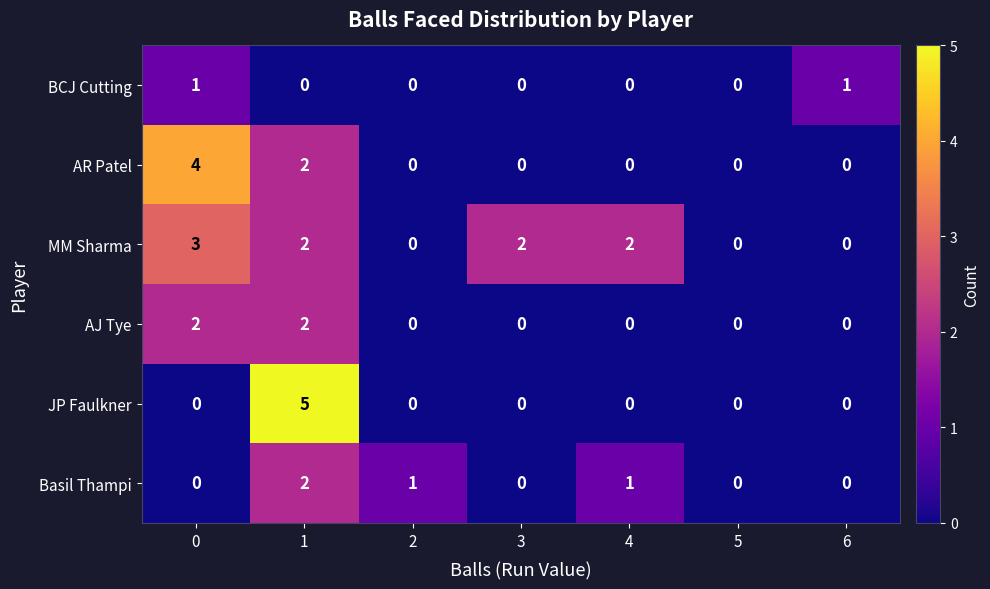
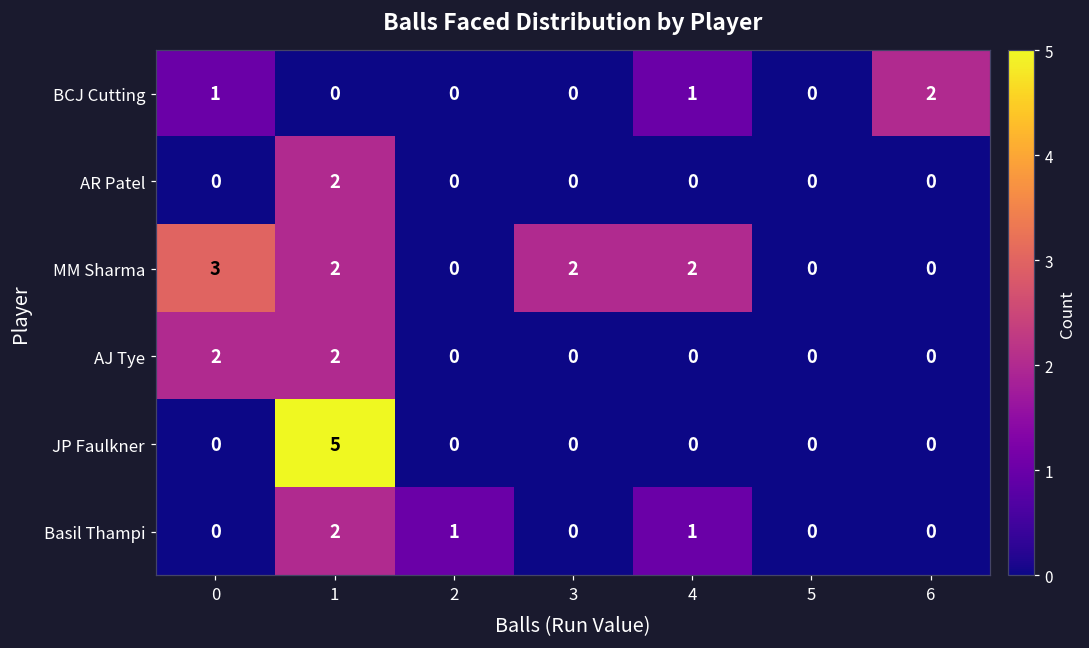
  {
    "BCJ Cutting": {
      "0": 1,
      "1": 0,
      "2": 0,
      "3": 0,
-     "4": 0,
+     "4": 1,
      "5": 0,
-     "6": 1
+     "6": 2
    },
    "AR Patel": {
-     "0": 4,
+     "0": 0,
      "1": 2,
      "2": 0,
      "3": 0,
      "4": 0,
      "5": 0,
      "6": 0
    },
    "MM Sharma": {
      "0": 3,
      "1": 2,
      "2": 0,
      "3": 2,
      "4": 2,
      "5": 0,
      "6": 0
    },
    "AJ Tye": {
      "0": 2,
      "1": 2,
      "2": 0,
      "3": 0,
      "4": 0,
      "5": 0,
      "6": 0
    },
    "JP Faulkner": {
      "0": 0,
      "1": 5,
      "2": 0,
      "3": 0,
      "4": 0,
      "5": 0,
      "6": 0
    },
    "Basil Thampi": {
      "0": 0,
      "1": 2,
      "2": 1,
      "3": 0,
      "4": 1,
      "5": 0,
      "6": 0
    }
  }
